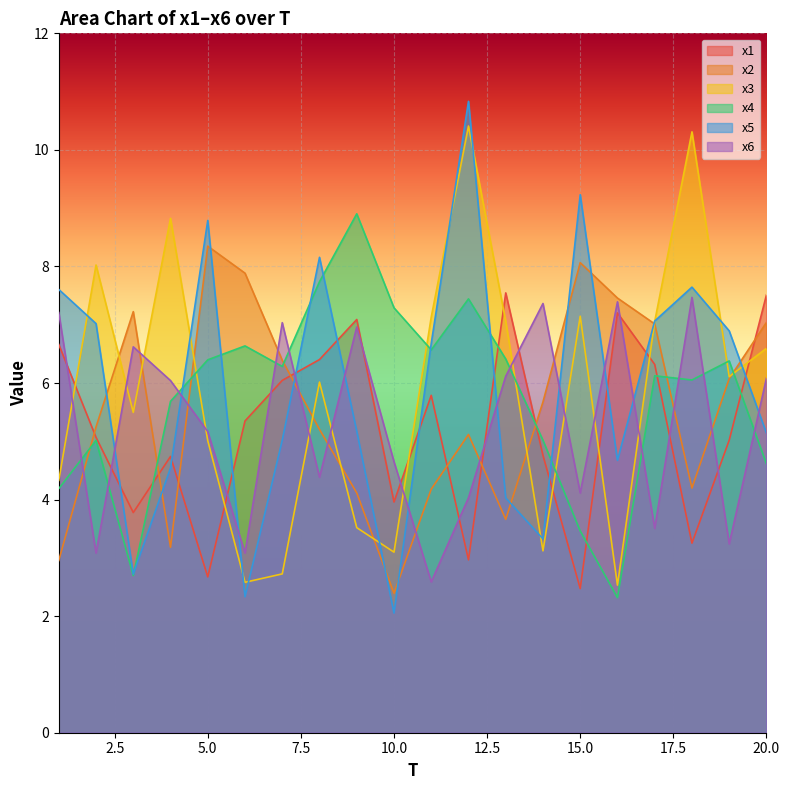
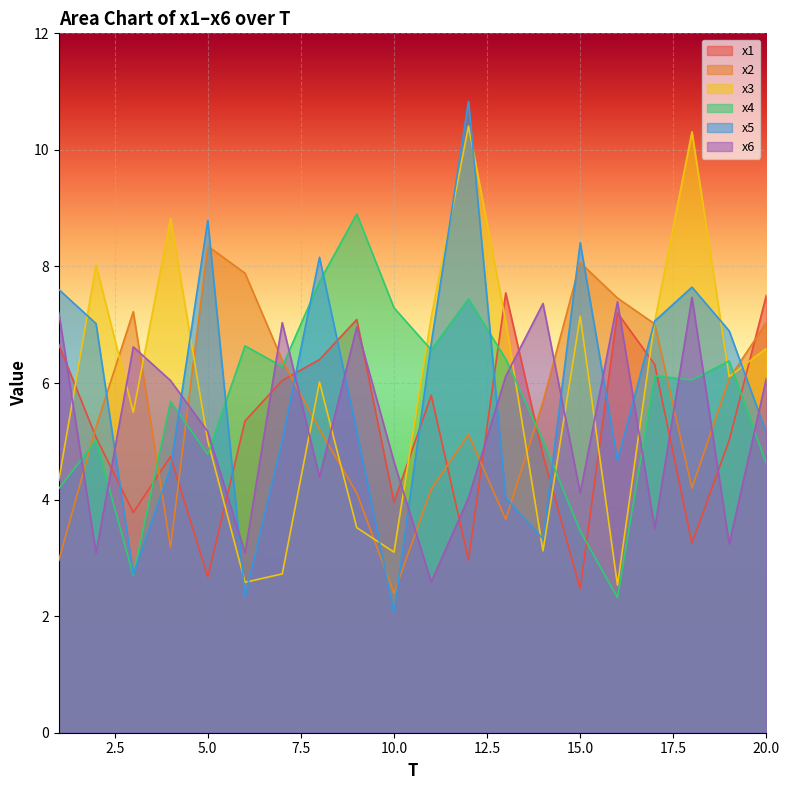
  {
    "x3": {
      "5.0": 5.0,
      "10.0": 3.1,
      "15.0": 7.1,
      "20.0": 6.6
    },
    "x4": {
-     "5.0": 6.4,
+     "5.0": 4.8,
      "10.0": 7.3,
      "15.0": 3.5,
      "20.0": 4.6
    },
    "x5": {
      "5.0": 8.8,
      "10.0": 2.1,
-     "15.0": 9.2,
+     "15.0": 8.4,
      "20.0": 5.1
    },
    "x6": {
      "5.0": 5.2,
      "10.0": 4.6,
      "15.0": 4.1,
      "20.0": 6.1
    }
  }
